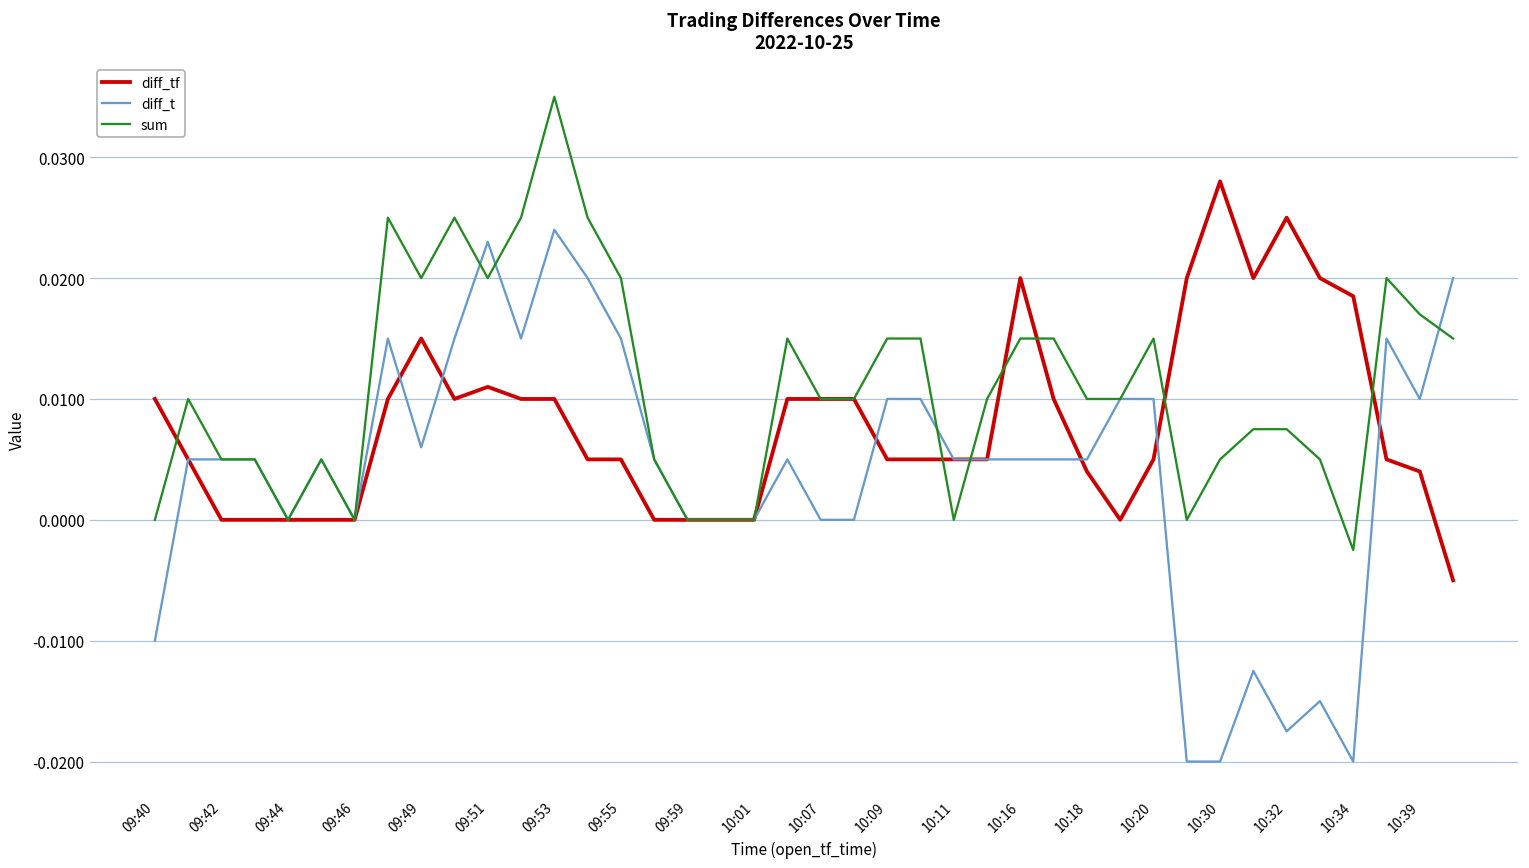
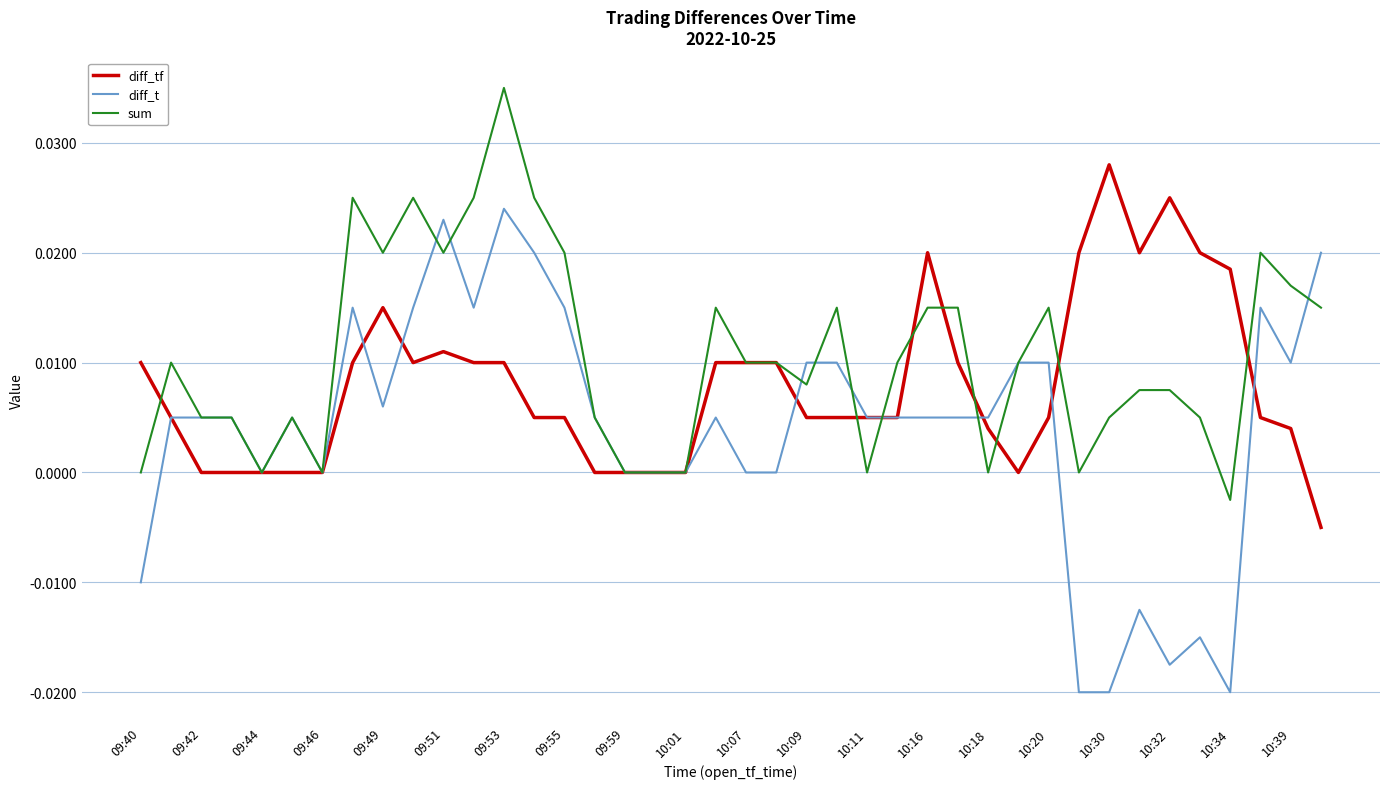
  {
    "diff_tf": {
      "09:40": 0.010,
      "09:42": 0.000,
      "09:49": 0.015,
      "09:51": 0.011,
      "09:53": 0.010,
      "09:55": 0.005,
      "10:09": 0.005,
      "10:16": 0.020,
      "10:18": 0.004,
      "10:20": 0.005,
      "10:30": 0.028,
      "10:32": 0.025,
      "10:34": 0.0185,
      "10:39": 0.004
    },
    "diff_t": {
      "09:40": -0.010,
      "09:49": 0.006,
      "09:51": 0.023,
      "09:53": 0.024,
      "09:55": 0.015,
      "10:07": 0.000,
      "10:09": 0.010,
      "10:16": 0.005,
      "10:18": 0.005,
      "10:20": 0.010,
      "10:30": -0.020,
      "10:32": -0.0175,
      "10:34": -0.020,
      "10:39": 0.010
    },
    "sum": {
      "09:40": 0.000,
      "09:49": 0.020,
      "09:51": 0.020,
      "09:53": 0.035,
      "09:55": 0.020,
-     "10:09": 0.015,
+     "10:09": 0.008,
      "10:11": 0.000,
      "10:16": 0.015,
-     "10:18": 0.01,
+     "10:18": 0.00,
      "10:20": 0.015,
      "10:30": 0.005,
      "10:32": 0.0075,
      "10:34": -0.0025,
      "10:39": 0.017
    }
  }
